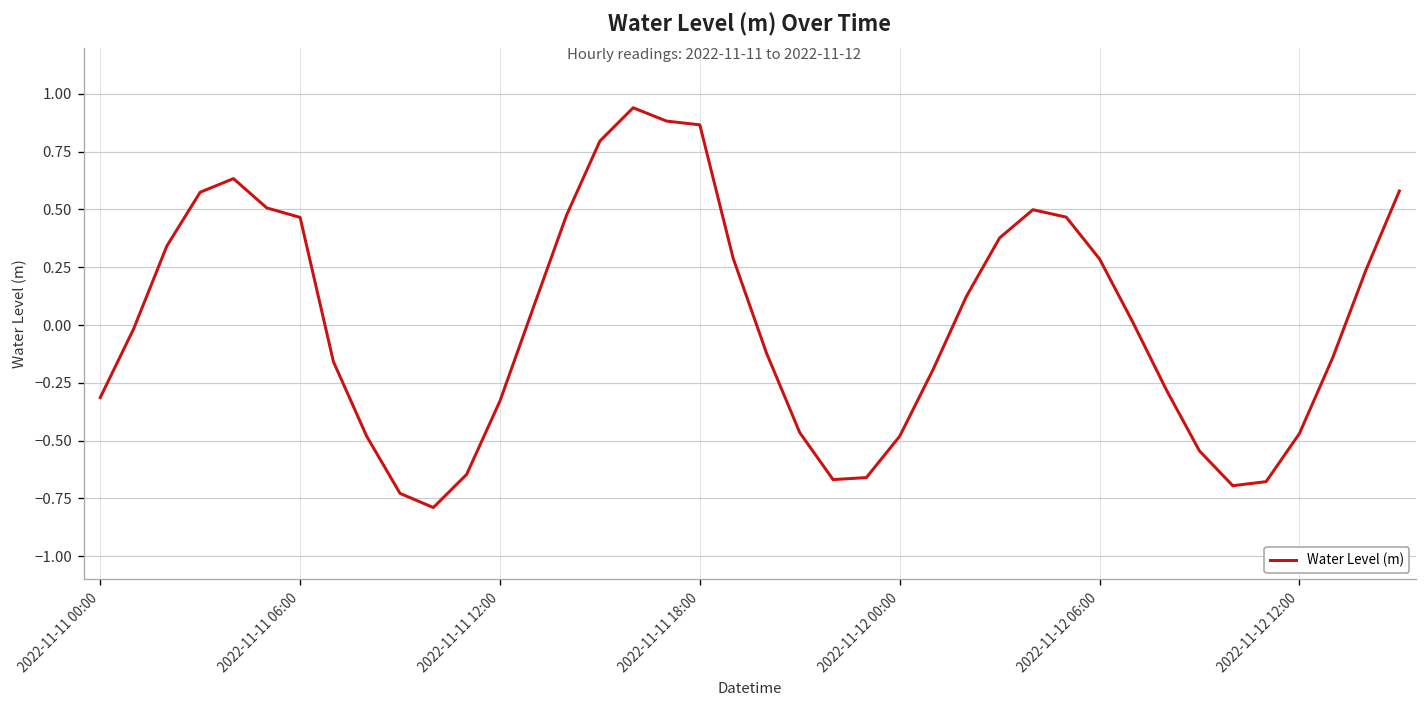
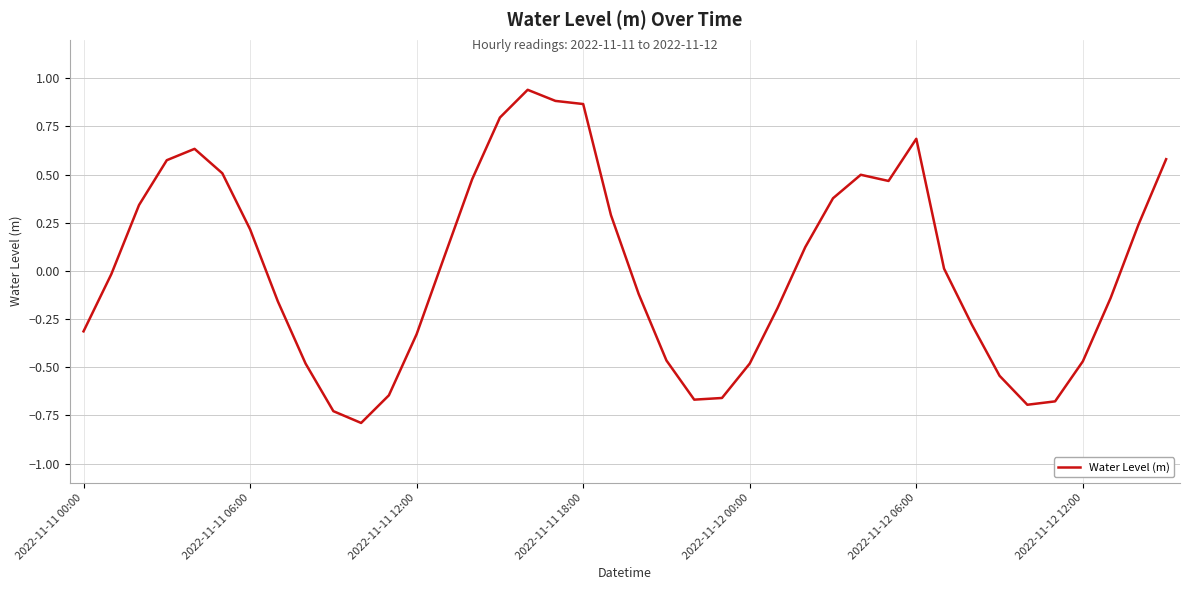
  {
    "2022-11-11 00:00": -0.31,
-   "2022-11-11 06:00": 0.47,
+   "2022-11-11 06:00": 0.22,
    "2022-11-11 12:00": -0.33,
    "2022-11-11 18:00": 0.87,
    "2022-11-12 00:00": -0.48,
-   "2022-11-12 06:00": 0.29,
+   "2022-11-12 06:00": 0.69,
    "2022-11-12 12:00": -0.47
  }
